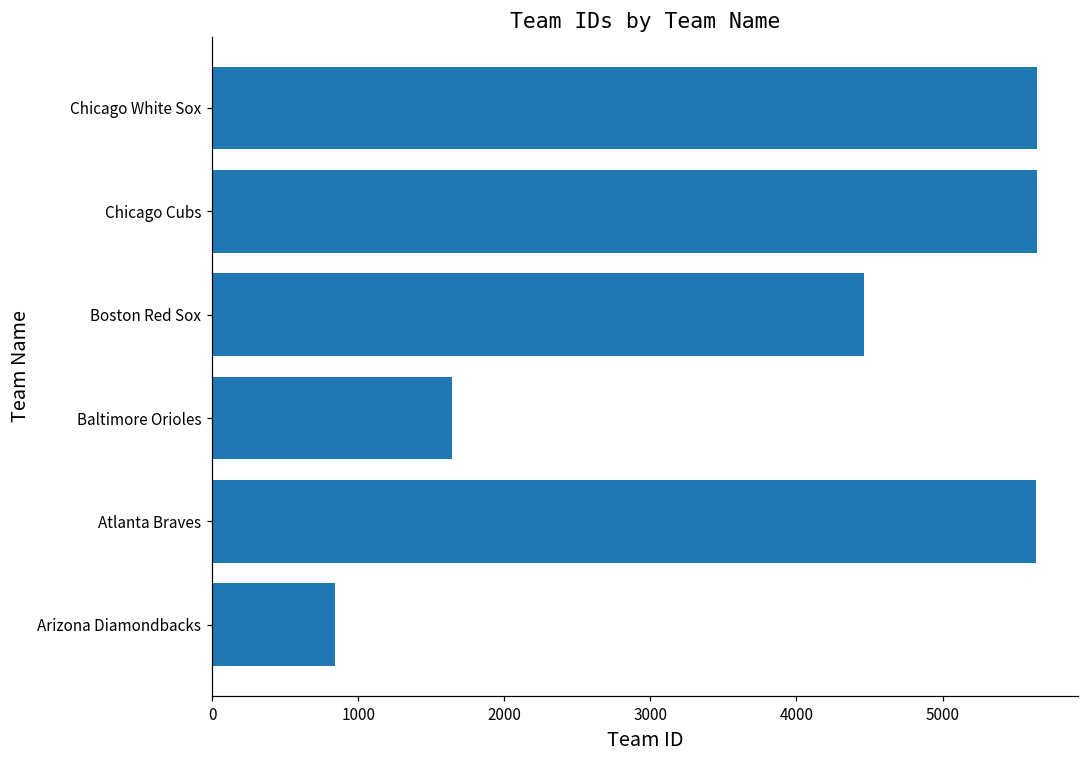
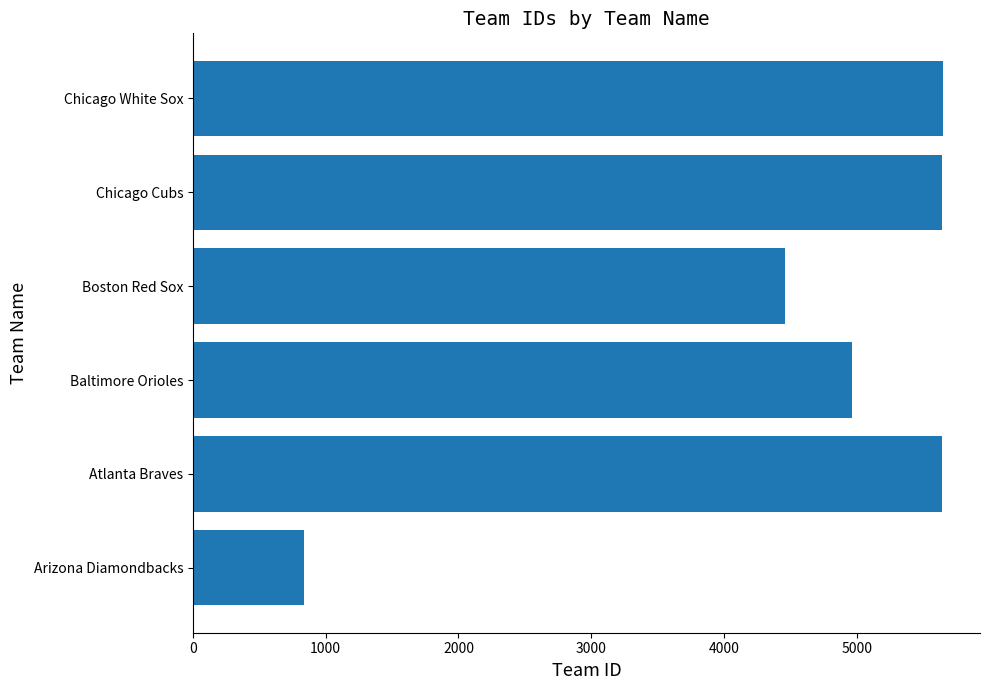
  {
    "Chicago White Sox": 5650,
    "Chicago Cubs": 5640,
    "Boston Red Sox": 4460,
-   "Baltimore Orioles": 1640,
+   "Baltimore Orioles": 4960,
    "Atlanta Braves": 5640,
    "Arizona Diamondbacks": 840
  }
